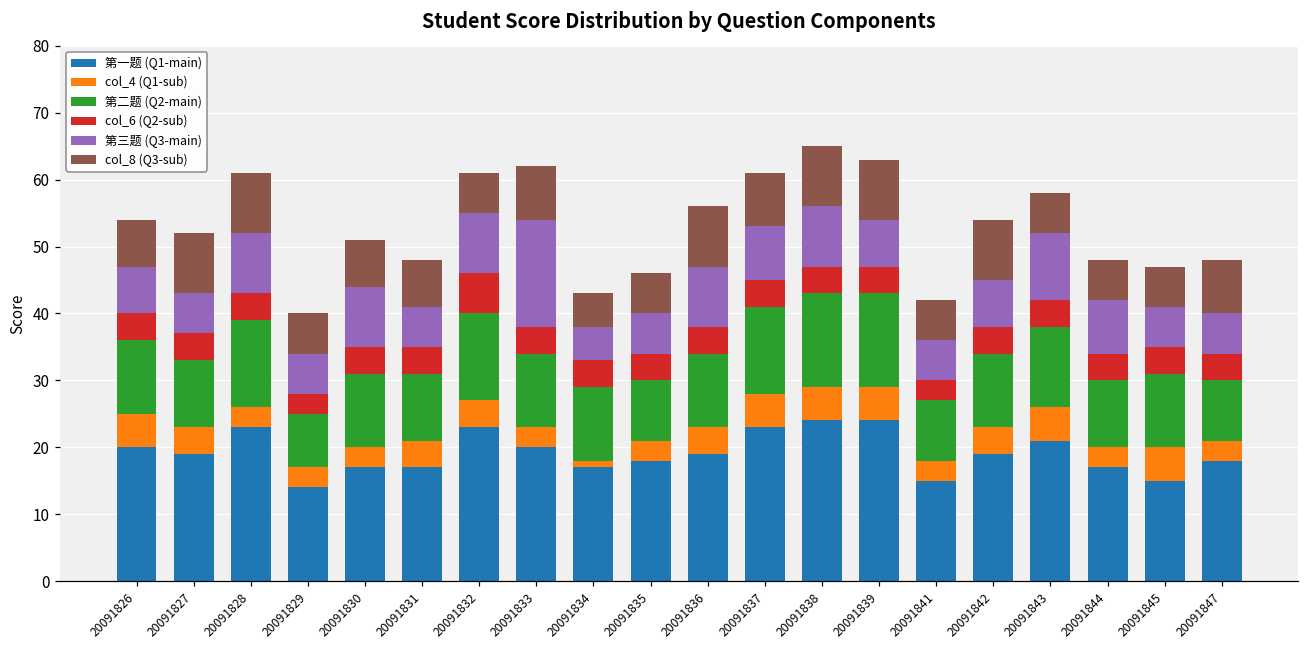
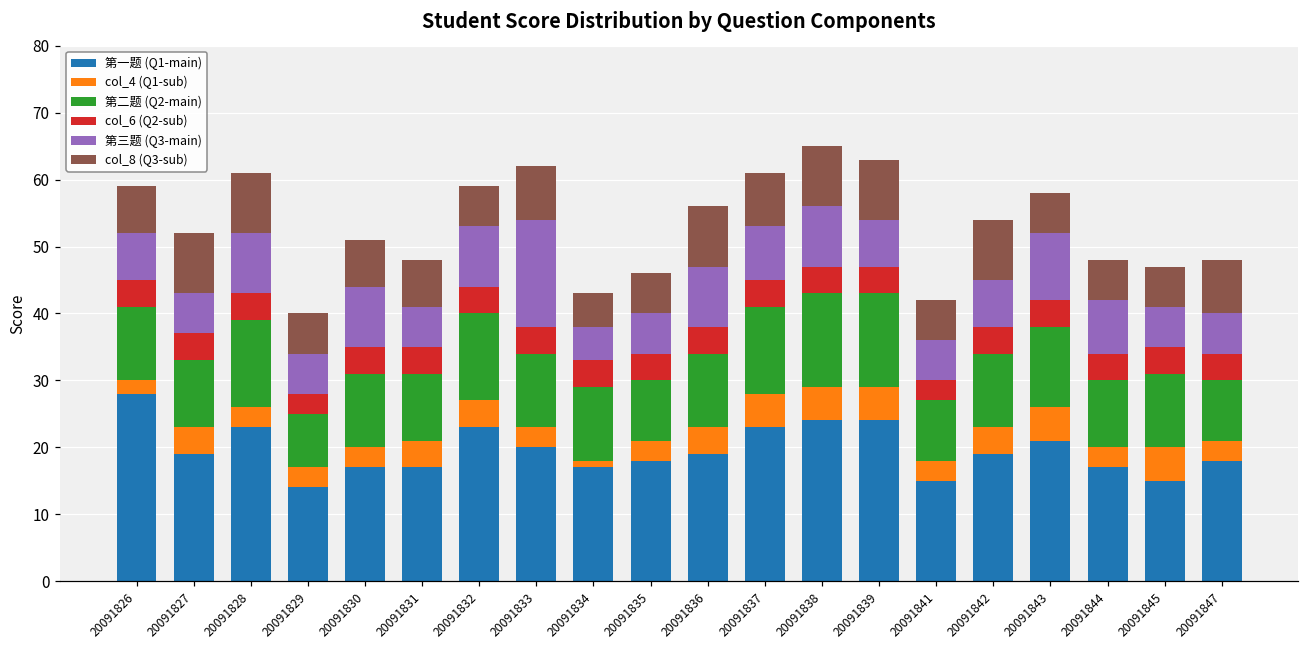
  {
    "第一题 (Q1-main)": {
-     "20091826": 20,
+     "20091826": 28,
      "20091827": 19,
      "20091828": 23,
      "20091829": 14,
      "20091830": 17,
      "20091831": 17,
      "20091832": 23,
      "20091833": 20,
      "20091834": 17,
      "20091835": 18,
      "20091836": 19,
      "20091837": 23,
      "20091838": 24,
      "20091839": 24,
      "20091841": 15,
      "20091842": 19,
      "20091843": 21,
      "20091844": 17,
      "20091845": 15,
      "20091847": 18
    },
    "col_4 (Q1-sub)": {
-     "20091826": 5,
+     "20091826": 2,
      "20091827": 4,
      "20091828": 3,
      "20091829": 3,
      "20091830": 3,
      "20091831": 4,
      "20091832": 4,
      "20091833": 3,
      "20091834": 1,
      "20091835": 3,
      "20091836": 4,
      "20091837": 5,
      "20091838": 5,
      "20091839": 5,
      "20091841": 3,
      "20091842": 4,
      "20091843": 5,
      "20091844": 3,
      "20091845": 5,
      "20091847": 3
    },
    "第二题 (Q2-main)": {
      "20091826": 11,
      "20091827": 10,
      "20091828": 13,
      "20091829": 8,
      "20091830": 11,
      "20091831": 10,
      "20091832": 13,
      "20091833": 11,
      "20091834": 11,
      "20091835": 9,
      "20091836": 11,
      "20091837": 13,
      "20091838": 14,
      "20091839": 14,
      "20091841": 9,
      "20091842": 11,
      "20091843": 12,
      "20091844": 10,
      "20091845": 11,
      "20091847": 9
    },
    "col_6 (Q2-sub)": {
      "20091826": 4,
      "20091827": 4,
      "20091828": 4,
      "20091829": 3,
      "20091830": 4,
      "20091831": 4,
-     "20091832": 6,
+     "20091832": 4,
      "20091833": 4,
      "20091834": 4,
      "20091835": 4,
      "20091836": 4,
      "20091837": 4,
      "20091838": 4,
      "20091839": 4,
      "20091841": 3,
      "20091842": 4,
      "20091843": 4,
      "20091844": 4,
      "20091845": 4,
      "20091847": 4
    },
    "第三题 (Q3-main)": {
      "20091826": 7,
      "20091827": 6,
      "20091828": 9,
      "20091829": 6,
      "20091830": 9,
      "20091831": 6,
      "20091832": 9,
      "20091833": 16,
      "20091834": 5,
      "20091835": 6,
      "20091836": 9,
      "20091837": 8,
      "20091838": 9,
      "20091839": 7,
      "20091841": 6,
      "20091842": 7,
      "20091843": 10,
      "20091844": 8,
      "20091845": 6,
      "20091847": 6
    },
    "col_8 (Q3-sub)": {
      "20091826": 7,
      "20091827": 9,
      "20091828": 9,
      "20091829": 6,
      "20091830": 7,
      "20091831": 7,
      "20091832": 6,
      "20091833": 8,
      "20091834": 5,
      "20091835": 6,
      "20091836": 9,
      "20091837": 8,
      "20091838": 9,
      "20091839": 9,
      "20091841": 6,
      "20091842": 9,
      "20091843": 6,
      "20091844": 6,
      "20091845": 6,
      "20091847": 8
    }
  }
